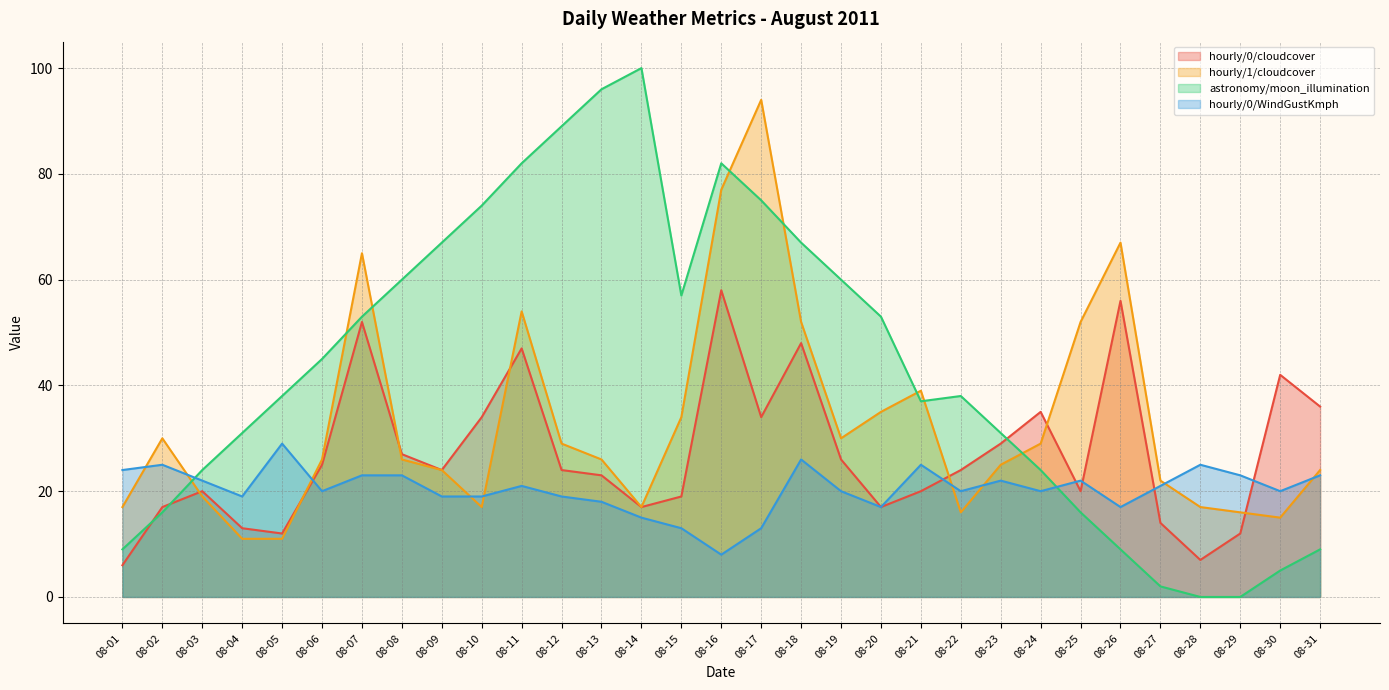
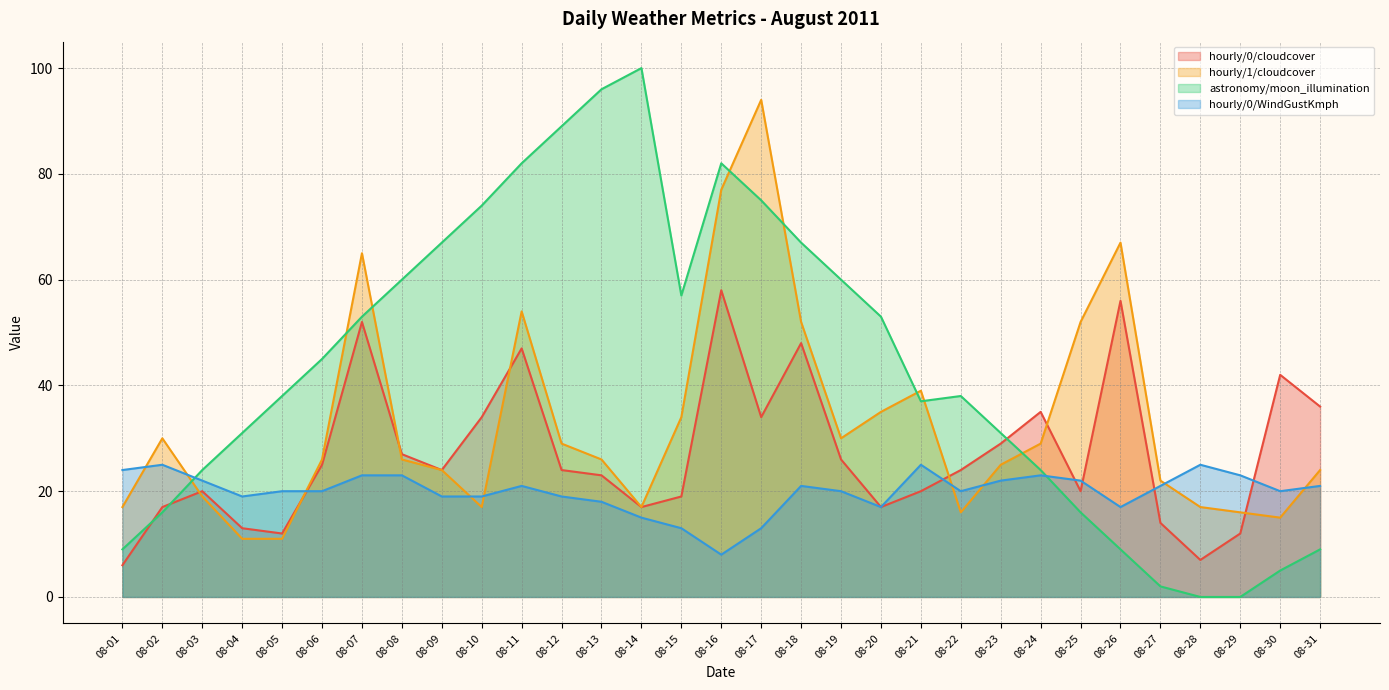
  {
    "astronomy/moon_illumination": {
      "08-01": 9,
      "08-02": 16,
      "08-03": 24,
      "08-04": 31,
      "08-05": 38,
      "08-06": 45,
      "08-07": 53,
      "08-08": 60,
      "08-09": 67,
      "08-10": 74,
      "08-11": 82,
      "08-12": 89,
      "08-13": 96,
      "08-14": 100,
      "08-15": 57,
      "08-16": 82,
      "08-17": 75,
      "08-18": 67,
      "08-19": 60,
      "08-20": 53,
      "08-21": 37,
      "08-22": 38,
      "08-23": 31,
      "08-24": 24,
      "08-25": 16,
      "08-26": 9,
      "08-27": 2,
      "08-28": 0,
      "08-29": 0,
      "08-30": 5,
      "08-31": 9
    },
    "hourly/0/WindGustKmph": {
      "08-01": 24,
      "08-02": 25,
      "08-03": 22,
      "08-04": 19,
-     "08-05": 29,
+     "08-05": 20,
      "08-06": 20,
      "08-07": 23,
      "08-08": 23,
      "08-09": 19,
      "08-10": 19,
      "08-11": 21,
      "08-12": 19,
      "08-13": 18,
      "08-14": 15,
      "08-15": 13,
      "08-16": 8,
      "08-17": 13,
-     "08-18": 26,
+     "08-18": 21,
      "08-19": 20,
      "08-21": 25,
      "08-22": 20,
      "08-23": 22,
-     "08-24": 20,
+     "08-24": 23,
      "08-25": 22,
      "08-26": 17,
      "08-27": 21,
      "08-28": 25,
      "08-29": 23,
      "08-30": 20,
-     "08-31": 23
+     "08-31": 21
    }
  }
